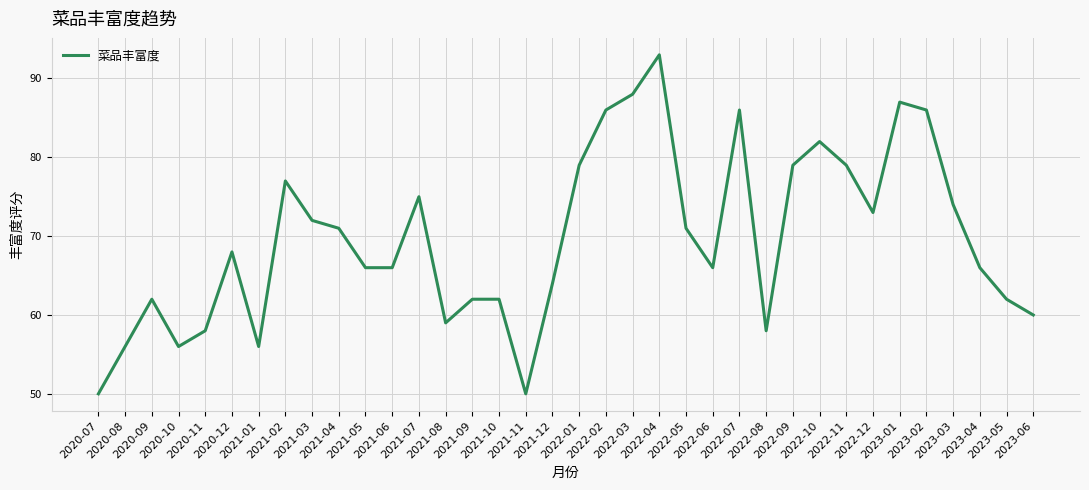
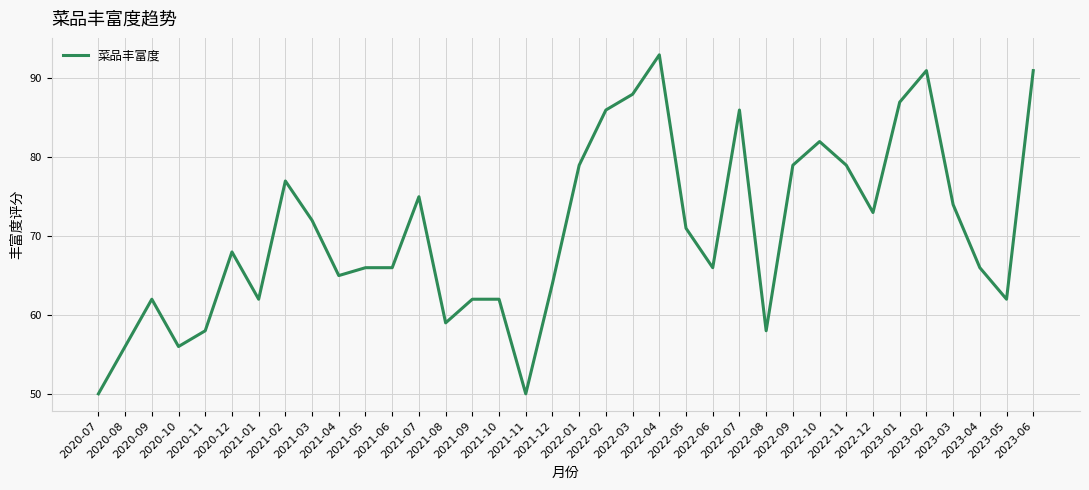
  {
    "2020-07": 50,
    "2020-08": 56,
    "2020-09": 62,
    "2020-10": 56,
    "2020-11": 58,
    "2020-12": 68,
-   "2021-01": 56,
+   "2021-01": 62,
    "2021-02": 77,
    "2021-03": 72,
-   "2021-04": 71,
+   "2021-04": 65,
    "2021-05": 66,
    "2021-06": 66,
    "2021-07": 75,
    "2021-08": 59,
    "2021-09": 62,
    "2021-10": 62,
    "2021-11": 50,
    "2021-12": 64,
    "2022-01": 79,
    "2022-02": 86,
    "2022-03": 88,
    "2022-04": 93,
    "2022-05": 71,
    "2022-06": 66,
    "2022-07": 86,
    "2022-08": 58,
    "2022-09": 79,
    "2022-10": 82,
    "2022-11": 79,
    "2022-12": 73,
    "2023-01": 87,
-   "2023-02": 86,
+   "2023-02": 91,
    "2023-03": 74,
    "2023-04": 66,
    "2023-05": 62,
-   "2023-06": 60
+   "2023-06": 91
  }
